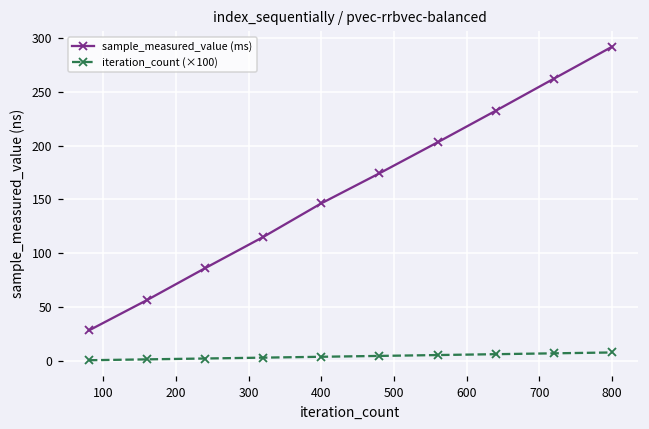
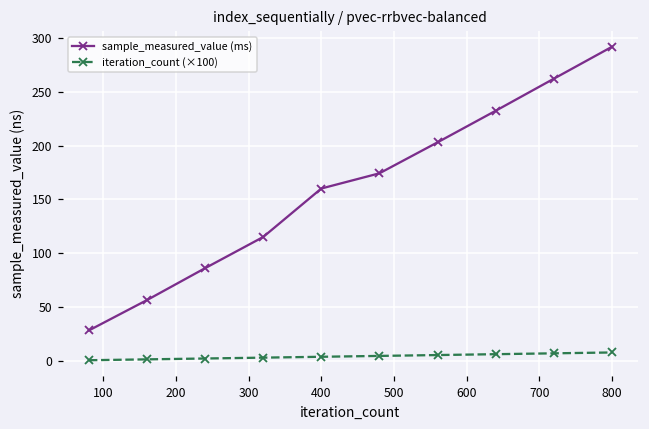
  {
    "sample_measured_value (ms)": {
-     "400": 150,
+     "400": 160,
      "800": 290
    },
    "iteration_count (×100)": {
      "400": 0,
      "800": 10
    }
  }
